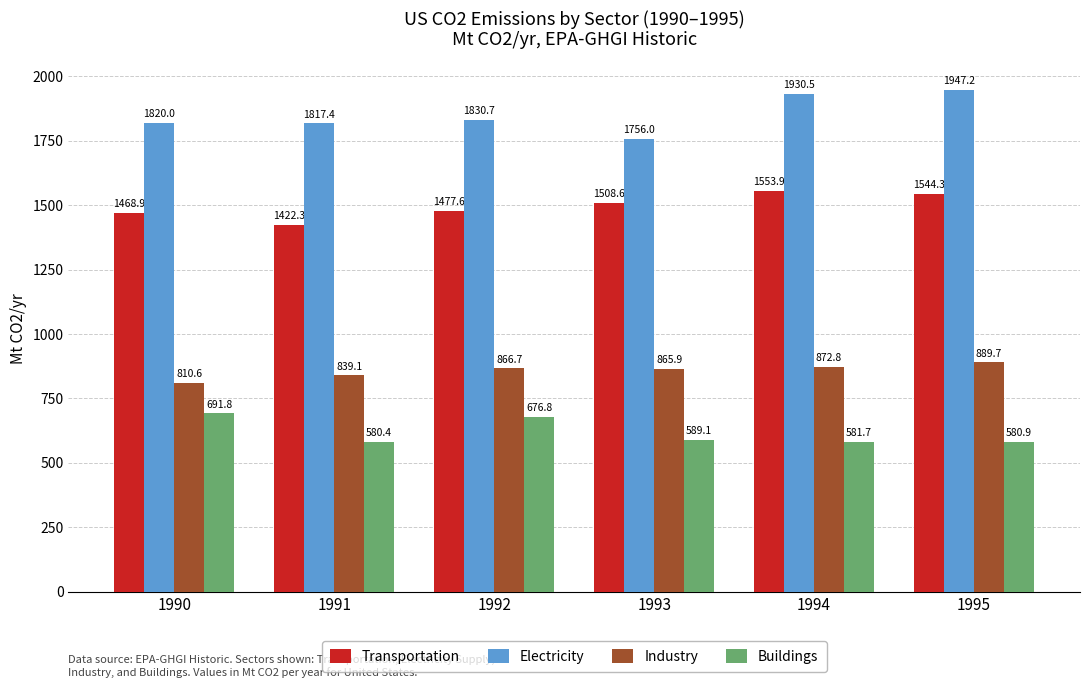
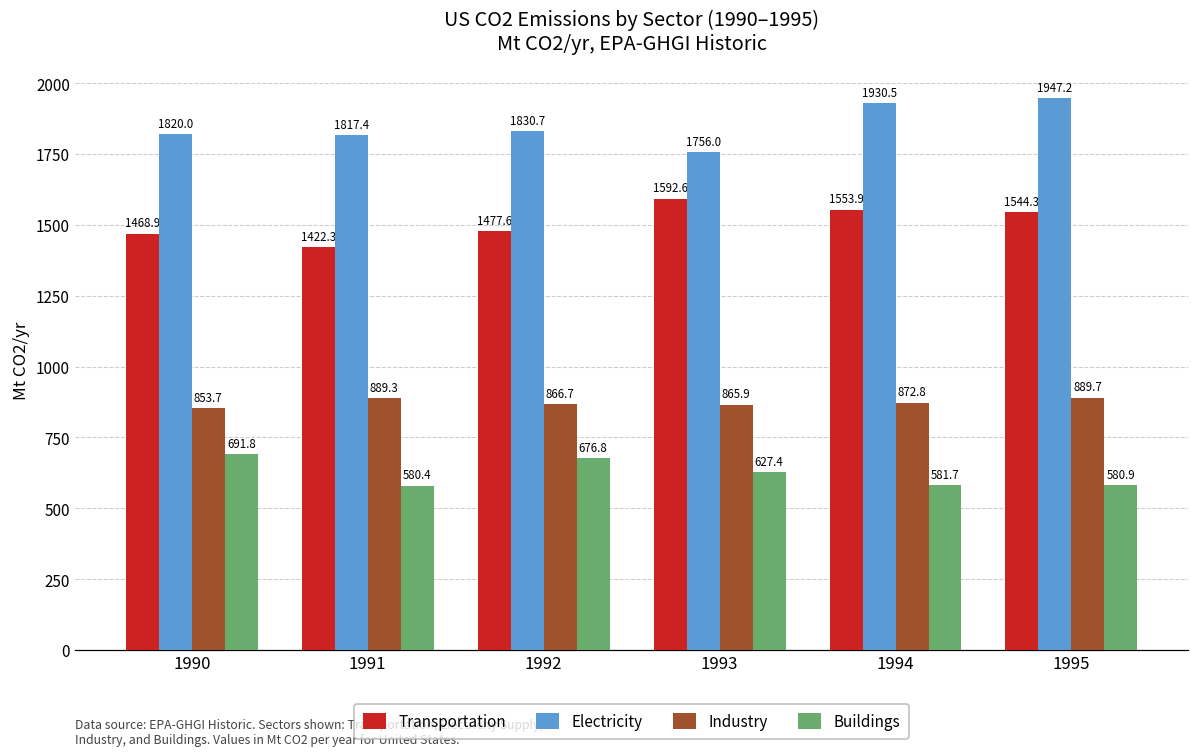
  {
    "Transportation": {
      "1990": 1468.9,
      "1991": 1422.3,
      "1992": 1477.6,
-     "1993": 1508.6,
+     "1993": 1592.6,
      "1994": 1553.9,
      "1995": 1544.3
    },
    "Electricity": {
      "1990": 1820.0,
      "1991": 1817.4,
      "1992": 1830.7,
      "1993": 1756.0,
      "1994": 1930.5,
      "1995": 1947.2
    },
    "Industry": {
-     "1990": 810.6,
-     "1991": 839.1,
+     "1990": 853.7,
+     "1991": 889.3,
      "1992": 866.7,
      "1993": 865.9,
      "1994": 872.8,
      "1995": 889.7
    },
    "Buildings": {
      "1990": 691.8,
      "1991": 580.4,
      "1992": 676.8,
-     "1993": 589.1,
+     "1993": 627.4,
      "1994": 581.7,
      "1995": 580.9
    }
  }
